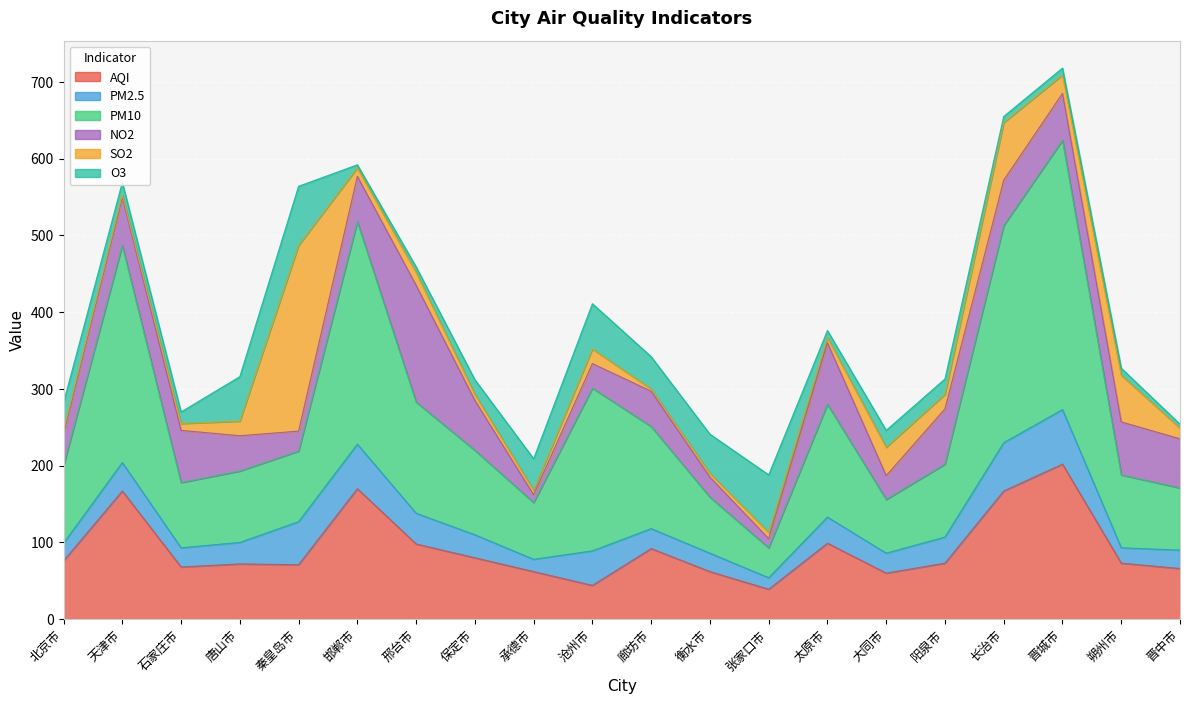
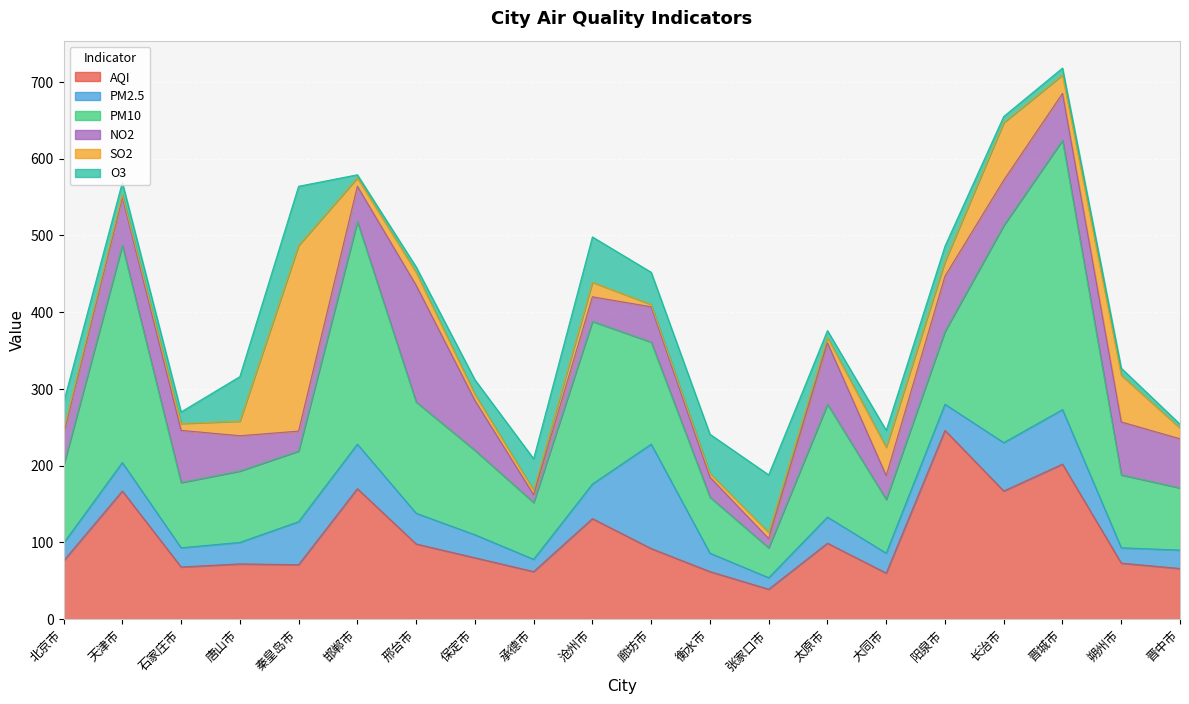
  {
    "AQI": {
      "北京市": 80,
      "天津市": 170,
      "石家庄市": 70,
      "唐山市": 70,
      "秦皇岛市": 70,
      "邯郸市": 170,
      "邢台市": 100,
      "保定市": 80,
      "承德市": 60,
-     "沧州市": 40,
+     "沧州市": 130,
      "廊坊市": 90,
      "衡水市": 60,
      "张家口市": 40,
      "太原市": 100,
      "大同市": 60,
-     "阳泉市": 70,
+     "阳泉市": 250,
      "长治市": 170,
      "晋城市": 200,
      "朔州市": 70,
      "晋中市": 70
    },
    "PM2.5": {
      "北京市": 20,
      "天津市": 40,
      "石家庄市": 30,
      "唐山市": 30,
      "秦皇岛市": 60,
      "邯郸市": 60,
      "邢台市": 40,
      "保定市": 30,
      "承德市": 20,
      "沧州市": 50,
-     "廊坊市": 30,
+     "廊坊市": 140,
      "衡水市": 20,
      "张家口市": 20,
      "太原市": 30,
      "大同市": 30,
      "阳泉市": 30,
      "长治市": 60,
      "晋城市": 70,
      "朔州市": 20,
      "晋中市": 20
    },
    "NO2": {
      "石家庄市": 70,
      "唐山市": 50,
      "秦皇岛市": 30,
-     "邯郸市": 60,
+     "邯郸市": 50,
      "邢台市": 150,
      "保定市": 70,
      "承德市": 10,
      "沧州市": 30,
      "衡水市": 30,
      "张家口市": 10,
      "太原市": 80,
      "大同市": 30,
      "阳泉市": 70,
      "长治市": 60,
      "晋城市": 60,
      "朔州市": 70,
      "晋中市": 60
    },
    "SO2": {
      "石家庄市": 10,
      "唐山市": 20,
      "秦皇岛市": 240,
      "邯郸市": 10,
      "邢台市": 20,
      "保定市": 10,
      "承德市": 10,
      "沧州市": 20,
      "衡水市": 10,
      "张家口市": 10,
      "太原市": 10,
      "大同市": 40,
      "阳泉市": 20,
      "长治市": 80,
      "晋城市": 20,
      "朔州市": 60,
      "晋中市": 10
    }
  }
